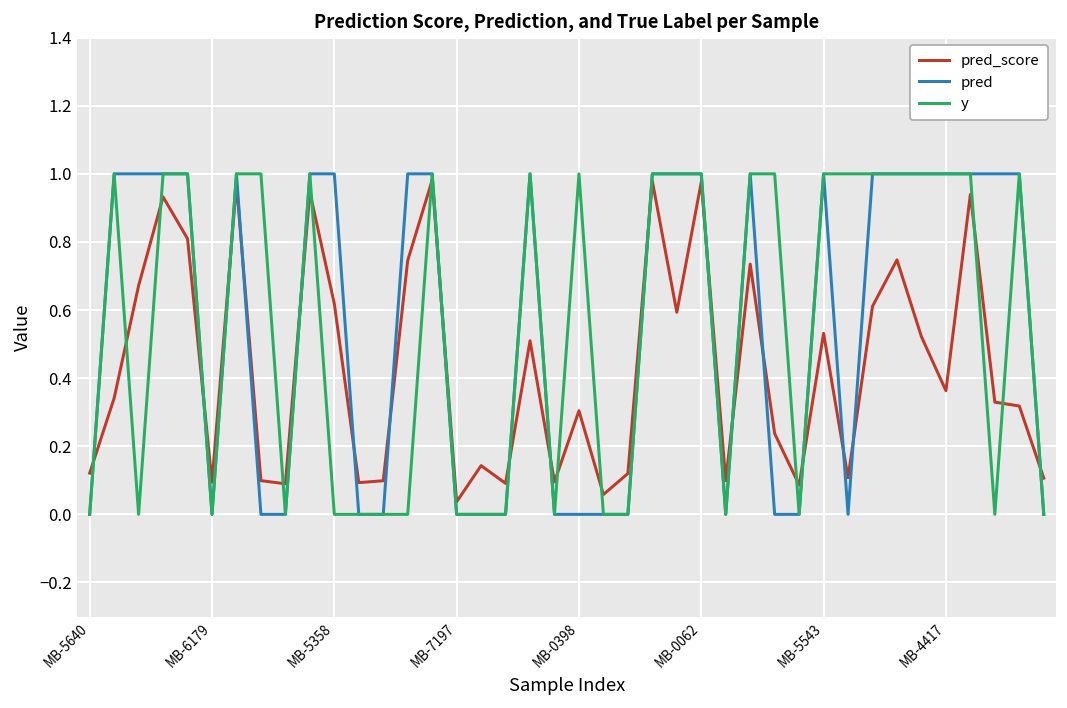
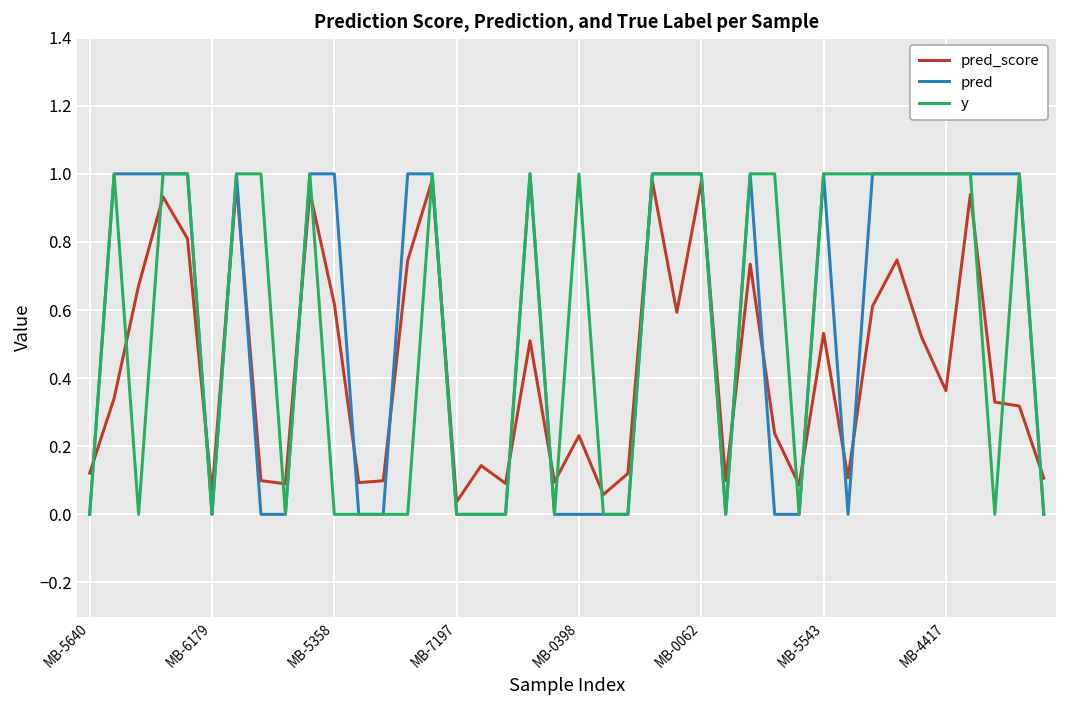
  {
    "pred_score": {
      "MB-5640": 0.12,
-     "MB-6179": 0.09,
+     "MB-6179": 0.06,
      "MB-5358": 0.62,
      "MB-7197": 0.04,
-     "MB-0398": 0.30,
+     "MB-0398": 0.23,
      "MB-0062": 0.98,
      "MB-5543": 0.53,
      "MB-4417": 0.36
    },
    "pred": {
      "MB-5358": 1.00,
      "MB-0398": 0.00
    },
    "y": {
      "MB-5358": 0.00,
      "MB-0398": 1.00
    }
  }
